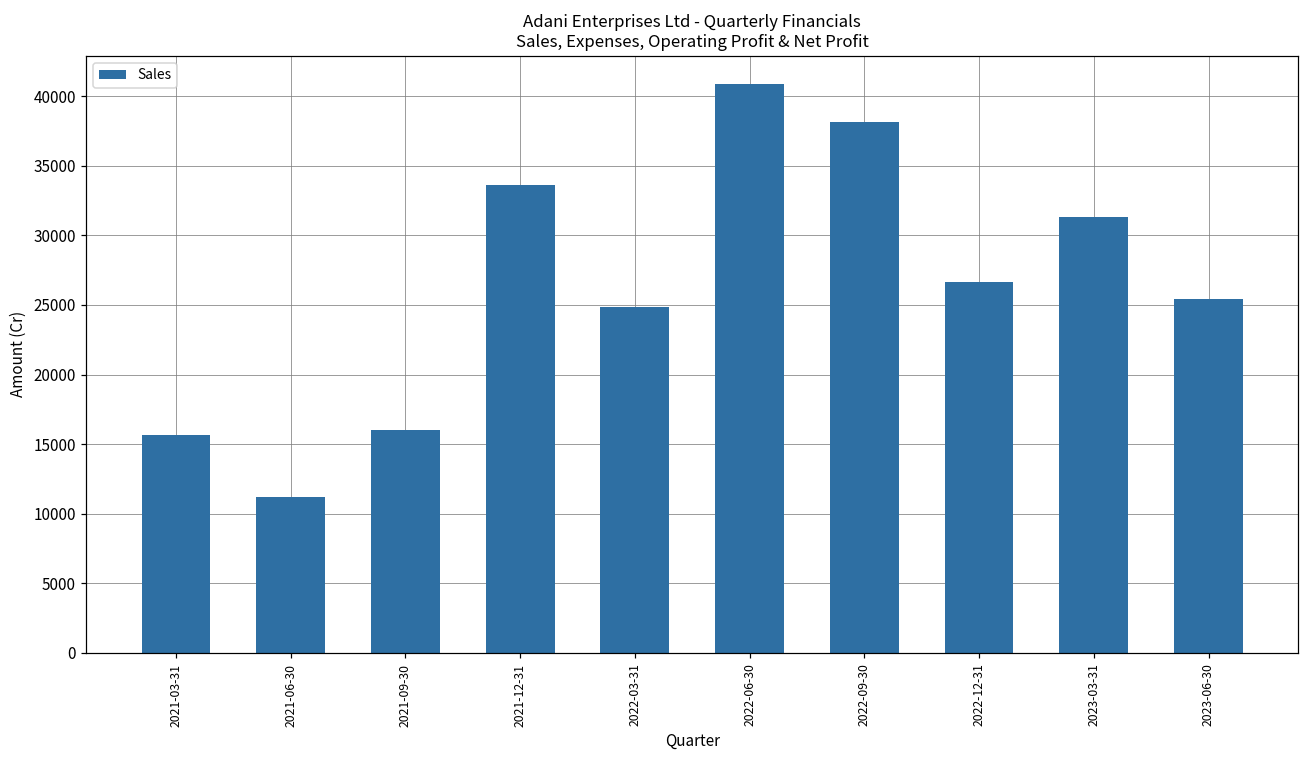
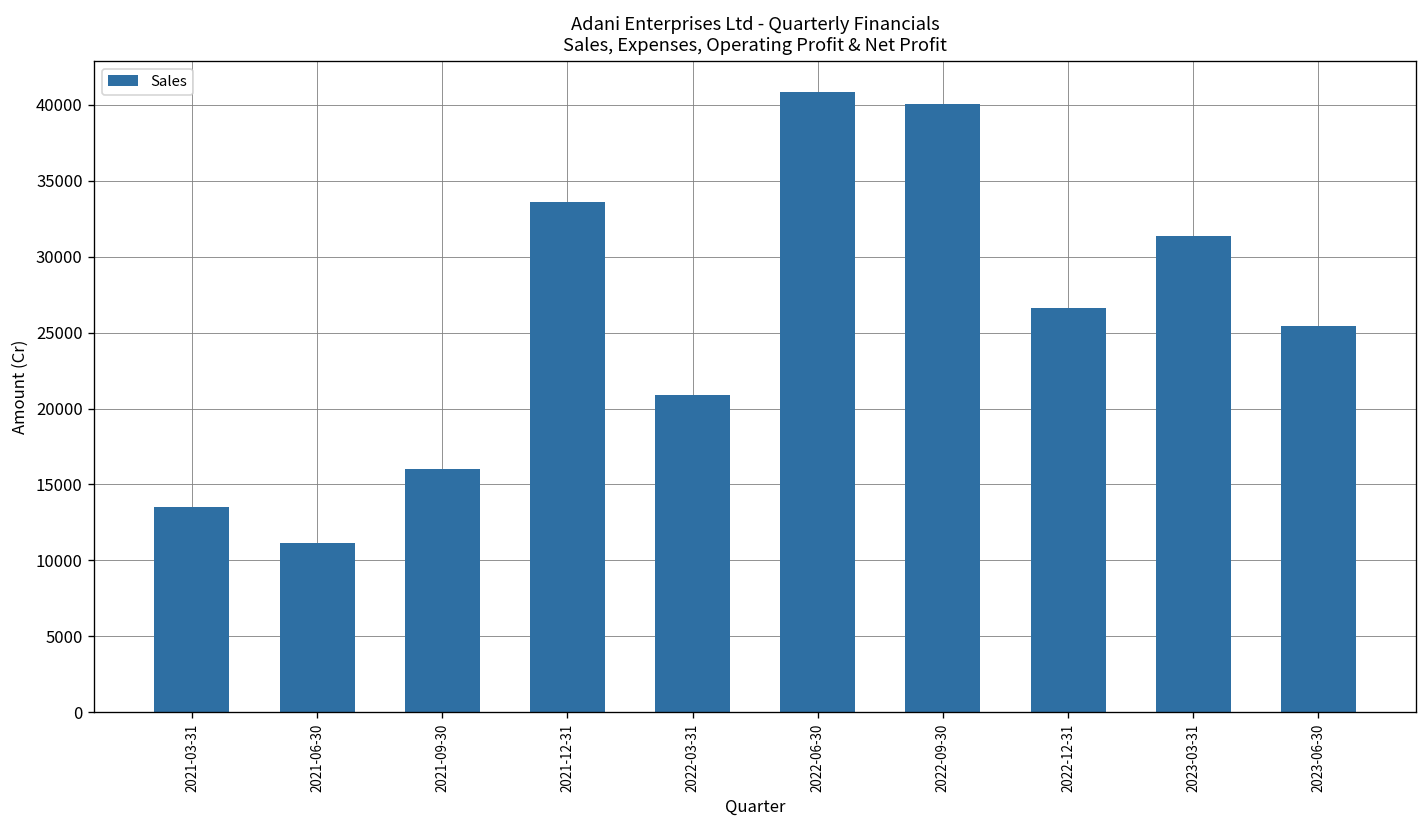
  {
-   "2021-03-31": 15600,
+   "2021-03-31": 13500,
    "2021-06-30": 11200,
    "2021-09-30": 16000,
    "2021-12-31": 33600,
-   "2022-03-31": 24900,
+   "2022-03-31": 20900,
    "2022-06-30": 40800,
-   "2022-09-30": 38200,
+   "2022-09-30": 40100,
    "2022-12-31": 26600,
    "2023-03-31": 31300,
    "2023-06-30": 25400
  }
